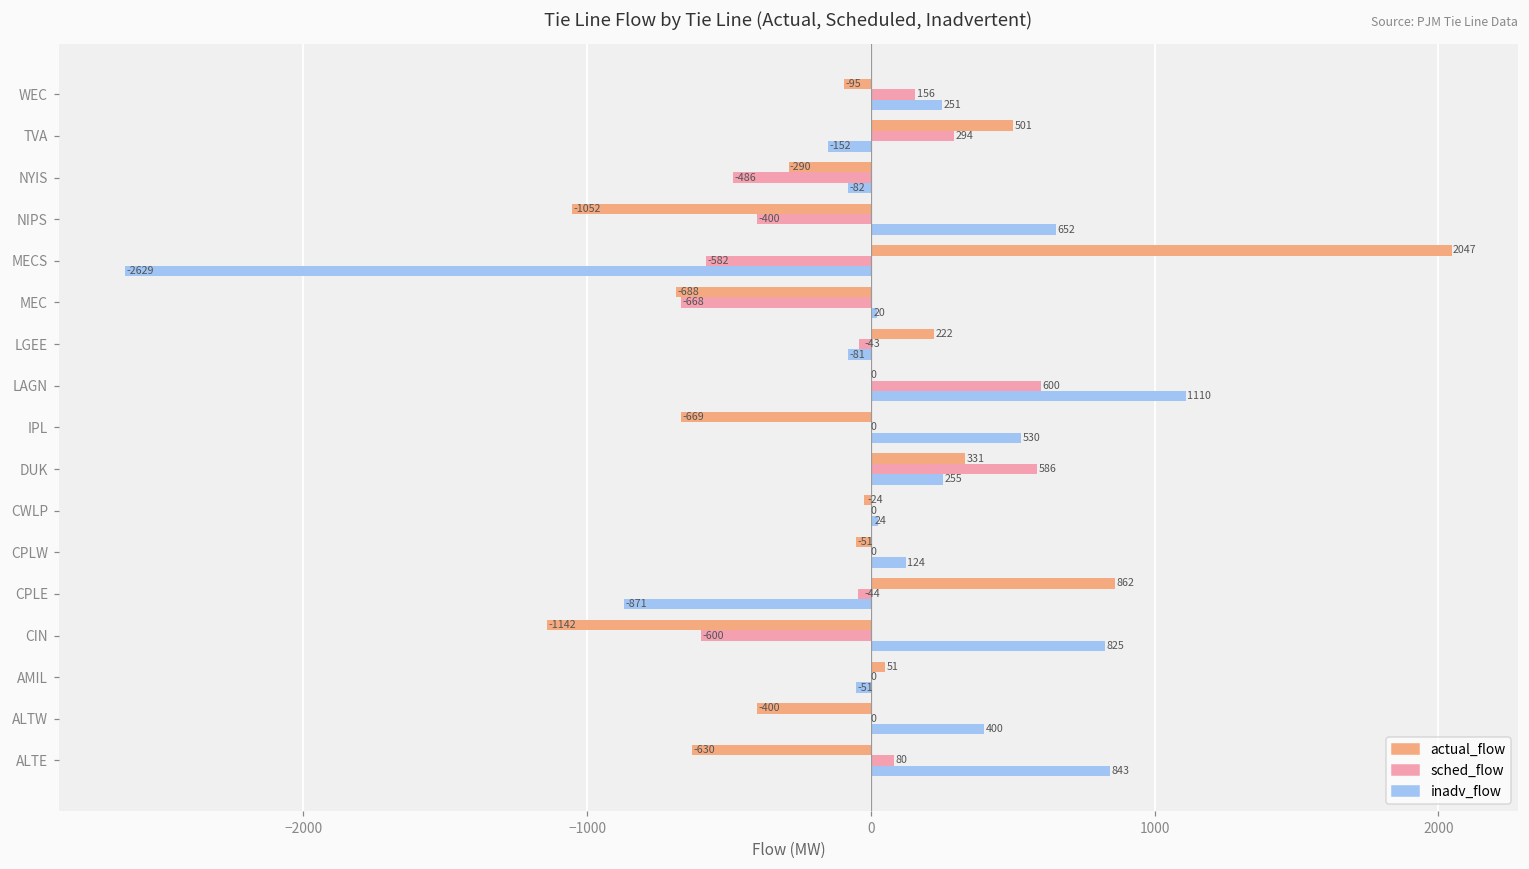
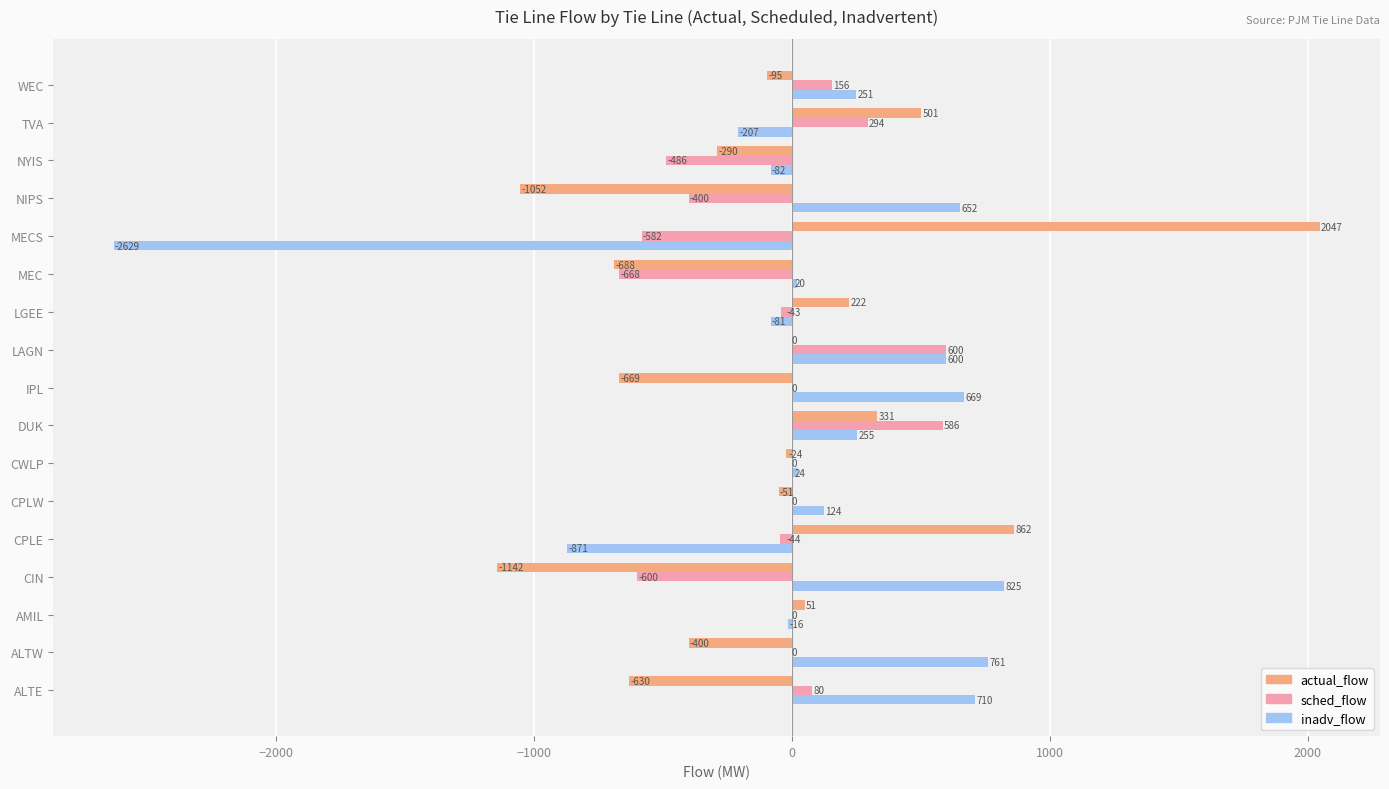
  {
    "inadv_flow": {
      "WEC": 251,
-     "TVA": -152,
+     "TVA": -207,
      "NYIS": -82,
      "NIPS": 652,
      "MECS": -2629,
      "MEC": 20,
      "LGEE": -81,
-     "LAGN": 1110,
-     "IPL": 530,
+     "LAGN": 600,
+     "IPL": 669,
      "DUK": 255,
      "CWLP": 24,
      "CPLW": 124,
      "CPLE": -871,
      "CIN": 825,
-     "AMIL": -51,
-     "ALTW": 400,
-     "ALTE": 843
+     "AMIL": -16,
+     "ALTW": 761,
+     "ALTE": 710
    }
  }
